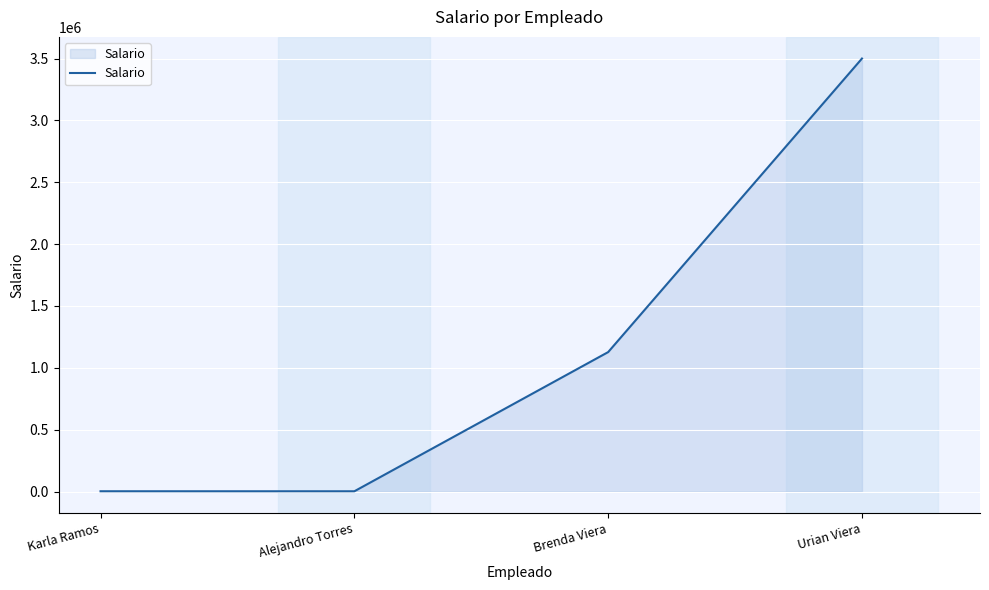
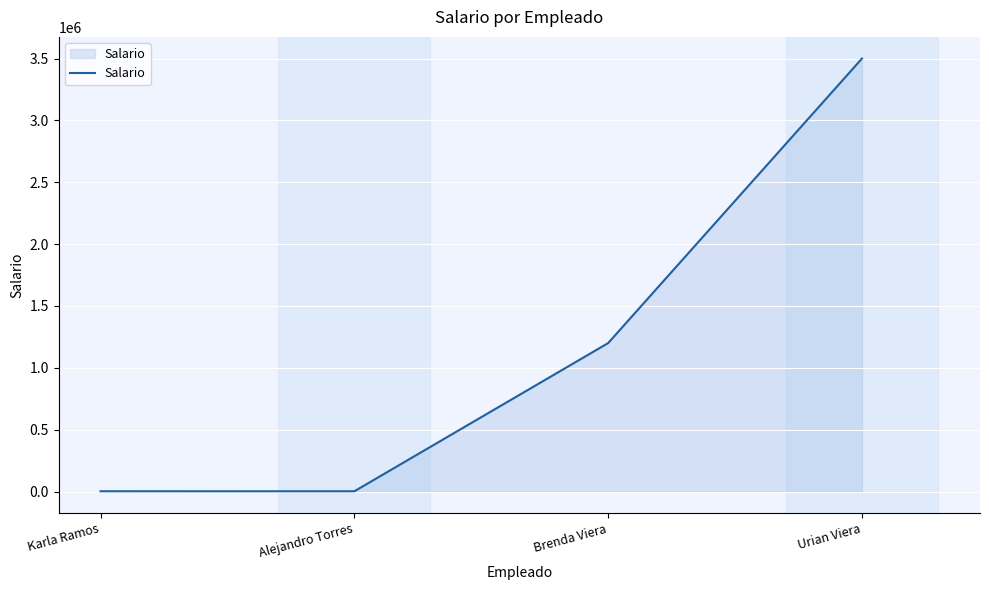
  {
    "Karla Ramos": 0,
    "Alejandro Torres": 0,
-   "Brenda Viera": 1130000,
+   "Brenda Viera": 1200000,
    "Urian Viera": 3500000
  }
